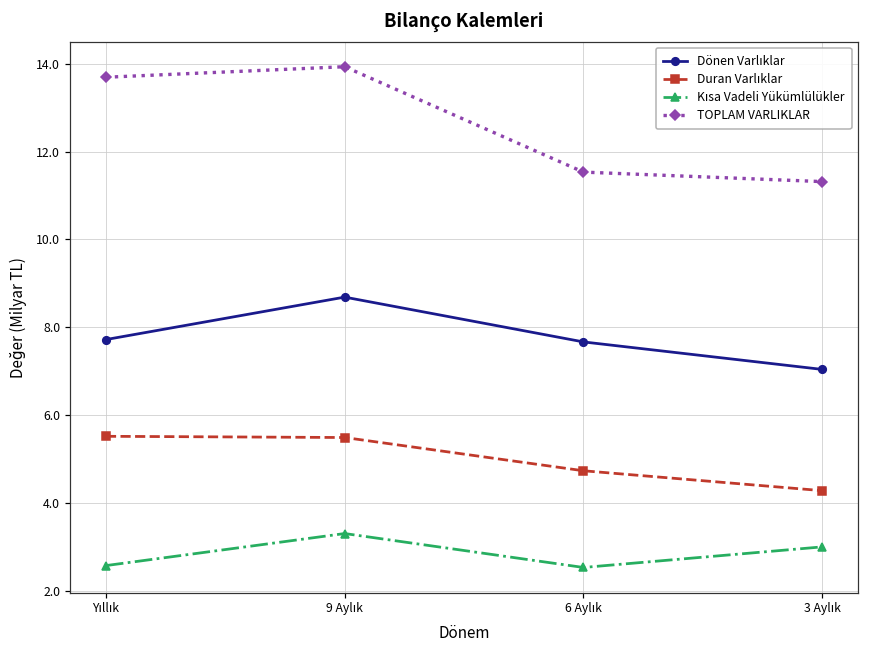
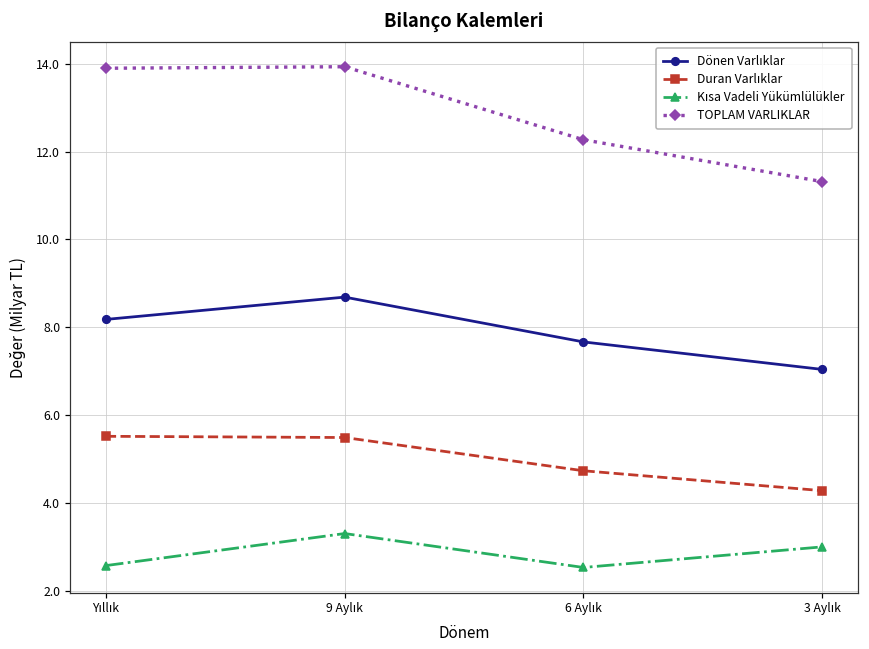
  {
    "Dönen Varlıklar": {
-     "Yıllık": 7.7,
+     "Yıllık": 8.2,
      "9 Aylık": 8.7,
      "6 Aylık": 7.7,
      "3 Aylık": 7.0
    },
    "Duran Varlıklar": {
      "Yıllık": 5.5,
      "9 Aylık": 5.5,
      "6 Aylık": 4.7,
      "3 Aylık": 4.3
    },
    "Kısa Vadeli Yükümlülükler": {
      "Yıllık": 2.6,
      "9 Aylık": 3.3,
      "6 Aylık": 2.5,
      "3 Aylık": 3.0
    },
    "TOPLAM VARLIKLAR": {
-     "Yıllık": 13.7,
+     "Yıllık": 13.9,
      "9 Aylık": 13.9,
-     "6 Aylık": 11.5,
+     "6 Aylık": 12.3,
      "3 Aylık": 11.3
    }
  }
